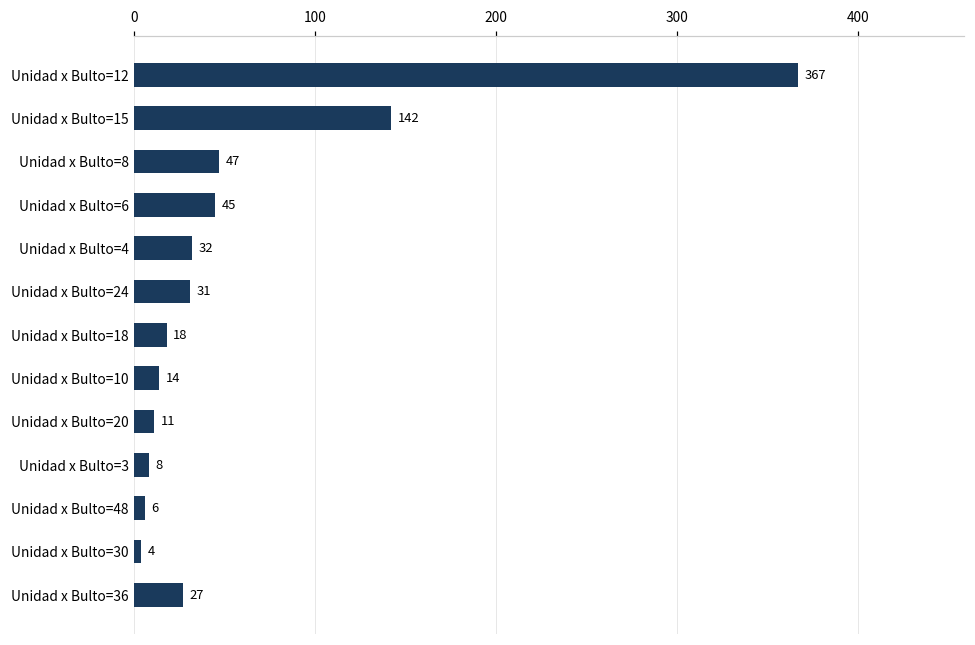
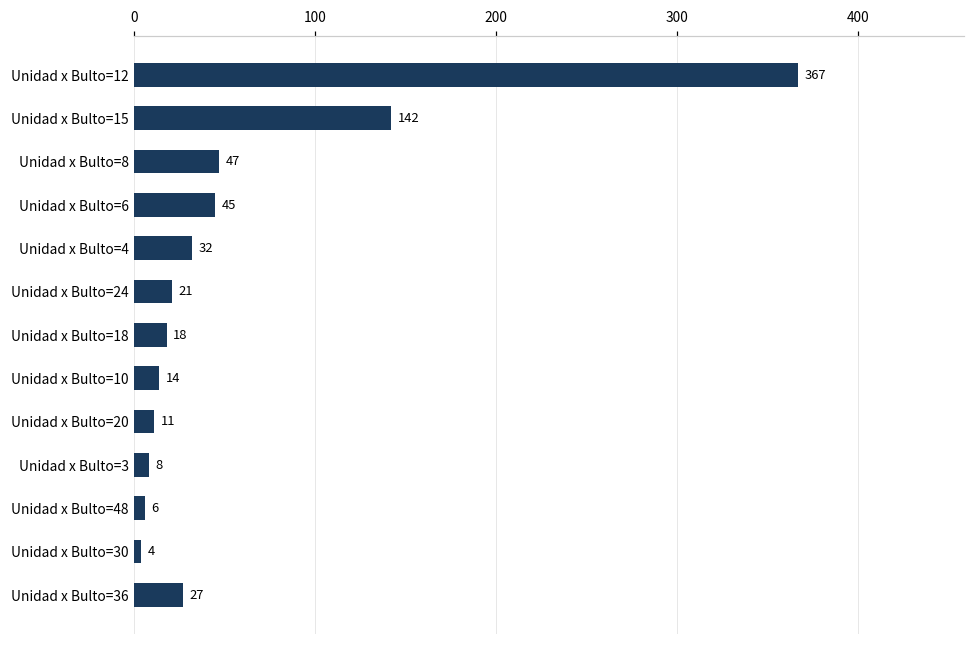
  {
    "Unidad x Bulto=12": 367,
    "Unidad x Bulto=15": 142,
    "Unidad x Bulto=8": 47,
    "Unidad x Bulto=6": 45,
    "Unidad x Bulto=4": 32,
-   "Unidad x Bulto=24": 31,
+   "Unidad x Bulto=24": 21,
    "Unidad x Bulto=18": 18,
    "Unidad x Bulto=10": 14,
    "Unidad x Bulto=20": 11,
    "Unidad x Bulto=3": 8,
    "Unidad x Bulto=48": 6,
    "Unidad x Bulto=30": 4,
    "Unidad x Bulto=36": 27
  }
